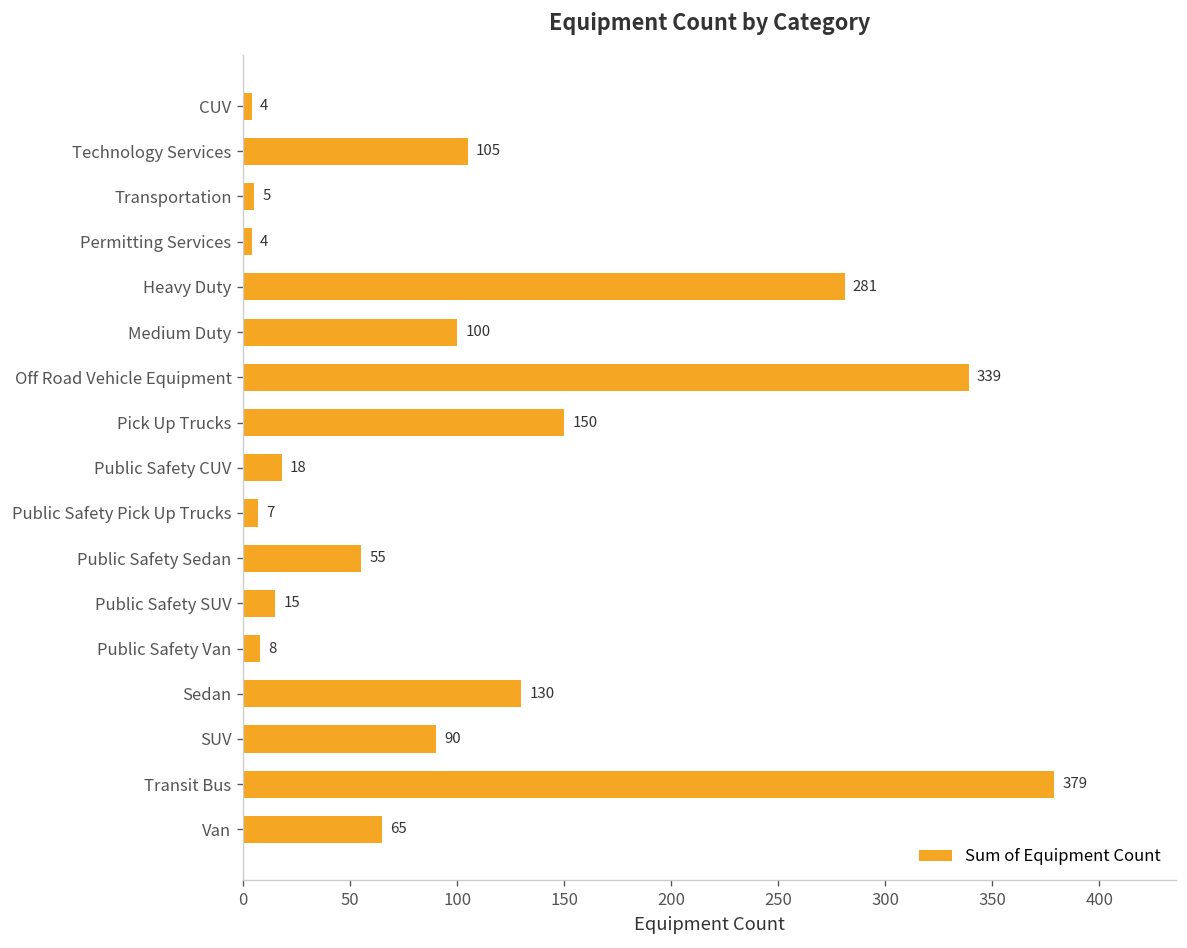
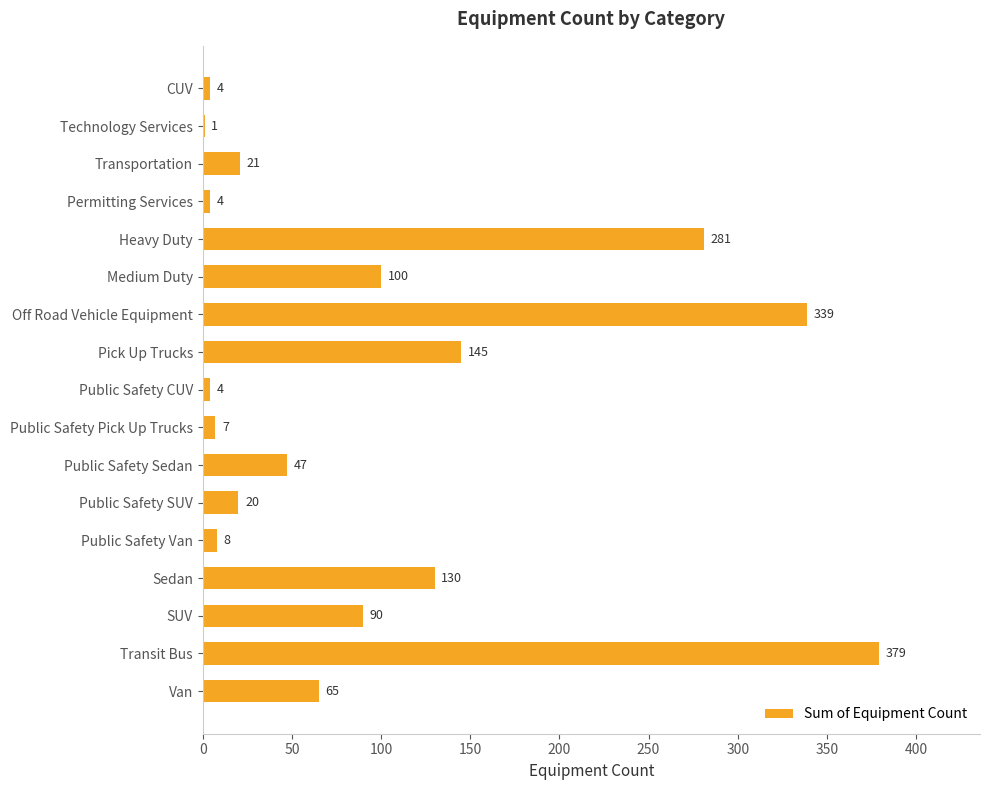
  {
    "CUV": 4,
-   "Technology Services": 105,
-   "Transportation": 5,
+   "Technology Services": 1,
+   "Transportation": 21,
    "Permitting Services": 4,
    "Heavy Duty": 281,
    "Medium Duty": 100,
    "Off Road Vehicle Equipment": 339,
-   "Pick Up Trucks": 150,
-   "Public Safety CUV": 18,
+   "Pick Up Trucks": 145,
+   "Public Safety CUV": 4,
    "Public Safety Pick Up Trucks": 7,
-   "Public Safety Sedan": 55,
-   "Public Safety SUV": 15,
+   "Public Safety Sedan": 47,
+   "Public Safety SUV": 20,
    "Public Safety Van": 8,
    "Sedan": 130,
    "SUV": 90,
    "Transit Bus": 379,
    "Van": 65
  }
